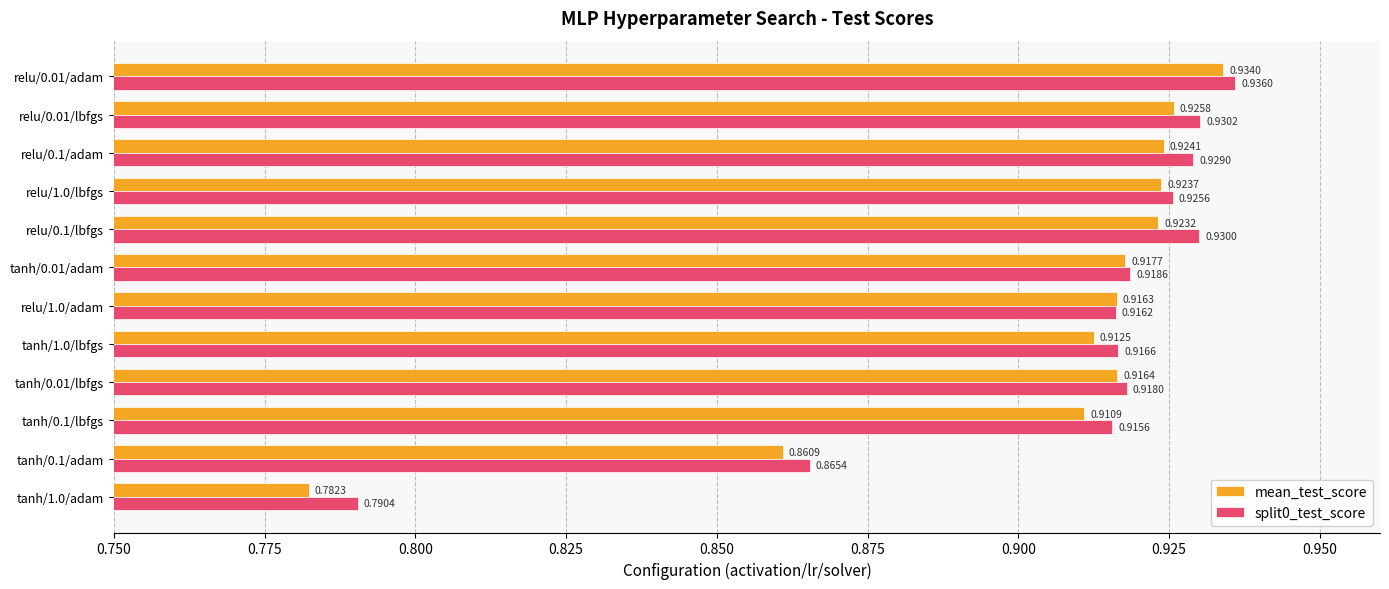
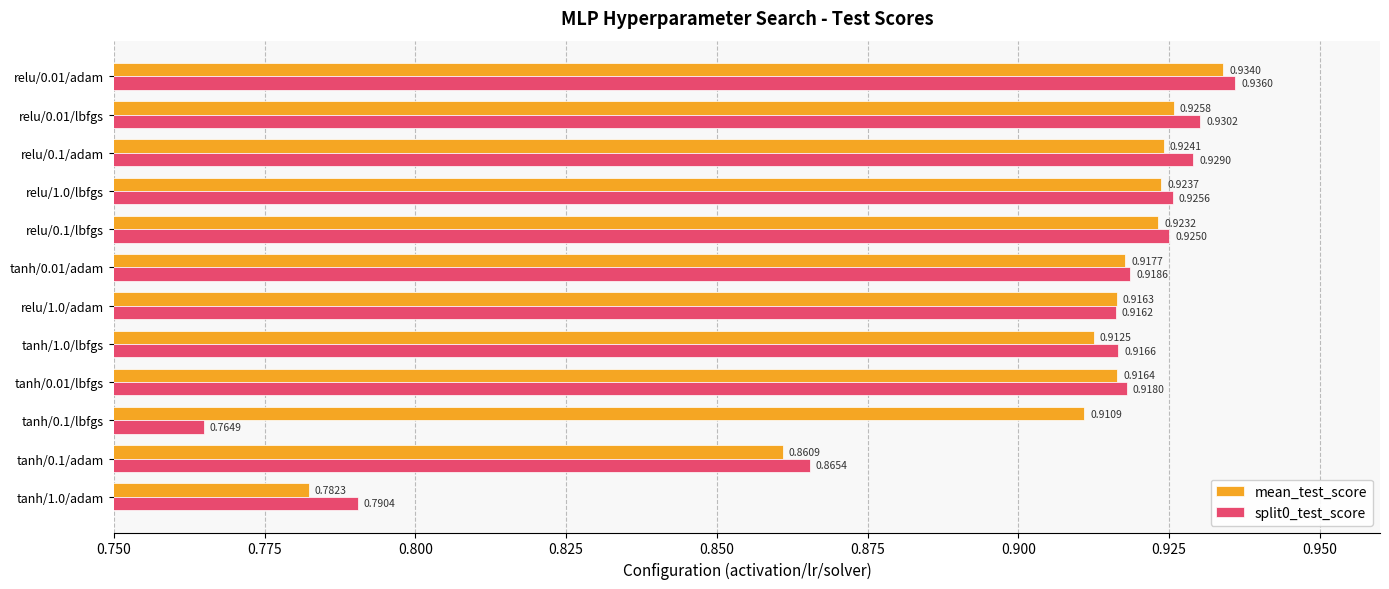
  {
    "mean_test_score": {
      "relu/0.01/adam": 0.9340,
      "relu/0.01/lbfgs": 0.9258,
      "relu/0.1/adam": 0.9241,
      "relu/1.0/lbfgs": 0.9237,
      "relu/0.1/lbfgs": 0.9232,
      "tanh/0.01/adam": 0.9177,
      "relu/1.0/adam": 0.9163,
      "tanh/1.0/lbfgs": 0.9125,
      "tanh/0.01/lbfgs": 0.9164,
      "tanh/0.1/lbfgs": 0.9109,
      "tanh/0.1/adam": 0.8609,
      "tanh/1.0/adam": 0.7823
    },
    "split0_test_score": {
      "relu/0.01/adam": 0.9360,
      "relu/0.01/lbfgs": 0.9302,
      "relu/0.1/adam": 0.9290,
      "relu/1.0/lbfgs": 0.9256,
-     "relu/0.1/lbfgs": 0.9300,
+     "relu/0.1/lbfgs": 0.9250,
      "tanh/0.01/adam": 0.9186,
      "relu/1.0/adam": 0.9162,
      "tanh/1.0/lbfgs": 0.9166,
      "tanh/0.01/lbfgs": 0.9180,
-     "tanh/0.1/lbfgs": 0.9156,
+     "tanh/0.1/lbfgs": 0.7649,
      "tanh/0.1/adam": 0.8654,
      "tanh/1.0/adam": 0.7904
    }
  }
